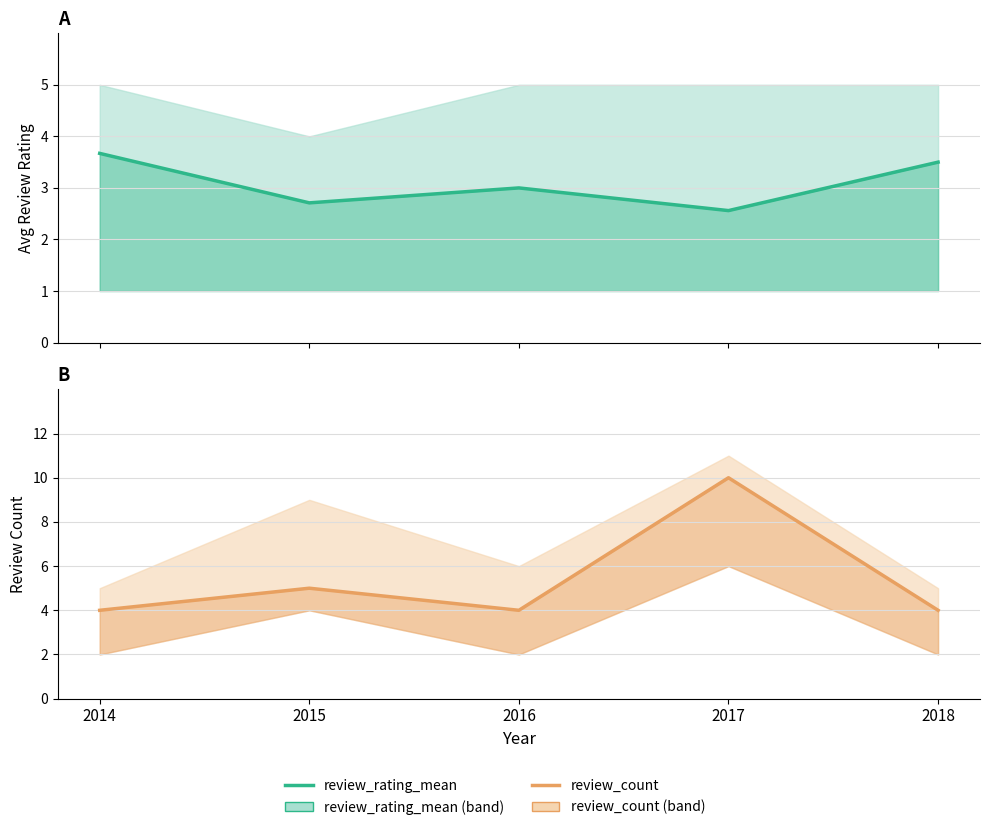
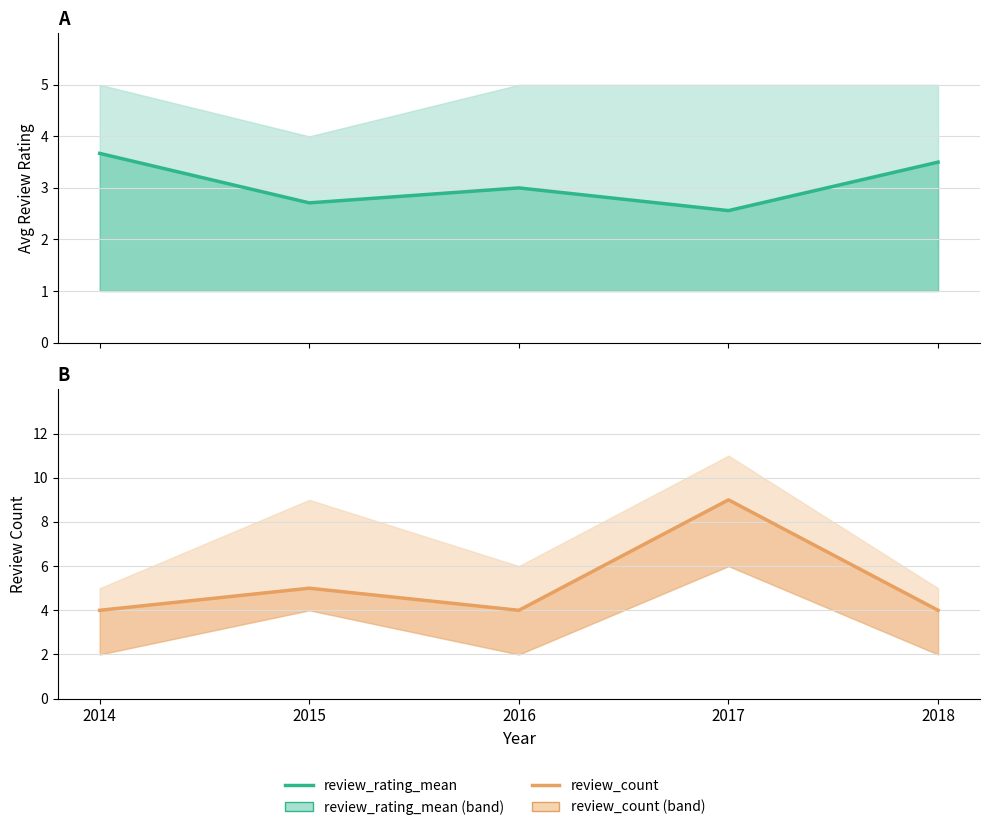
  {
    "B": {
      "review_count": {
        "2014": 4,
        "2015": 5,
        "2016": 4,
-       "2017": 10,
+       "2017": 9,
        "2018": 4
      }
    }
  }
